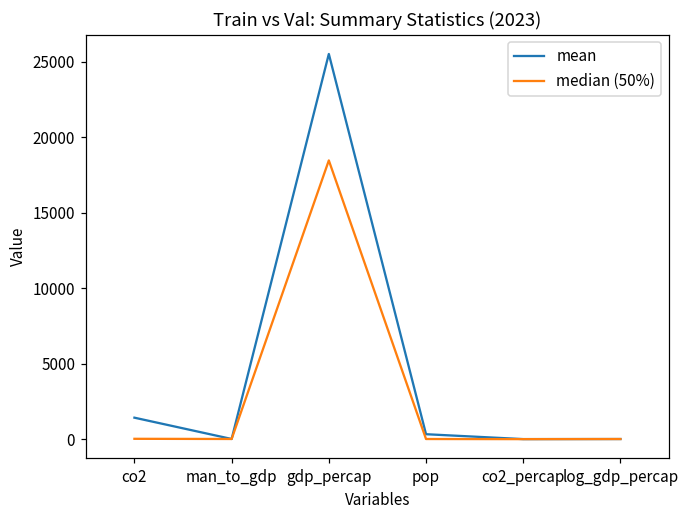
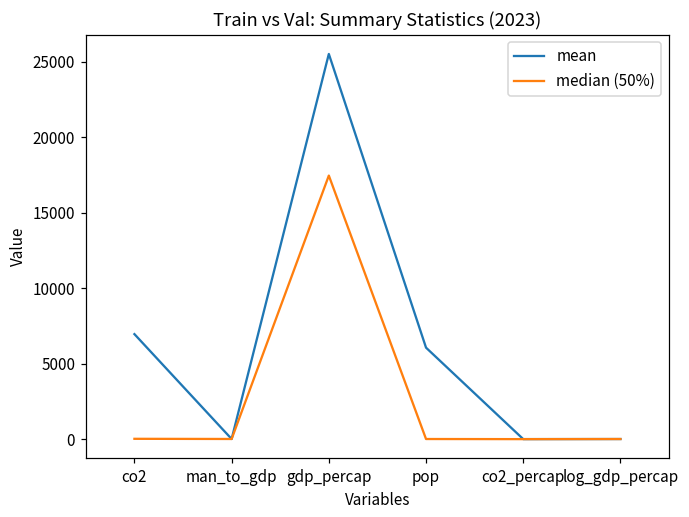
  {
    "mean": {
-     "co2": 1400,
+     "co2": 7000,
      "gdp_percap": 25500,
-     "pop": 300
+     "pop": 6100
    },
    "median (50%)": {
      "co2": 0,
-     "gdp_percap": 18500,
+     "gdp_percap": 17500,
      "pop": 0
    }
  }
